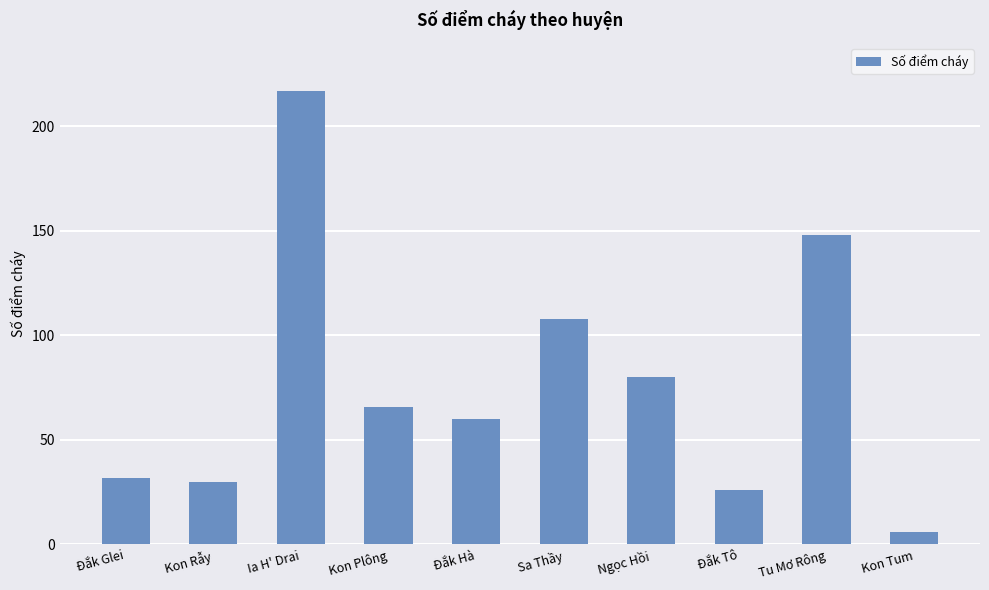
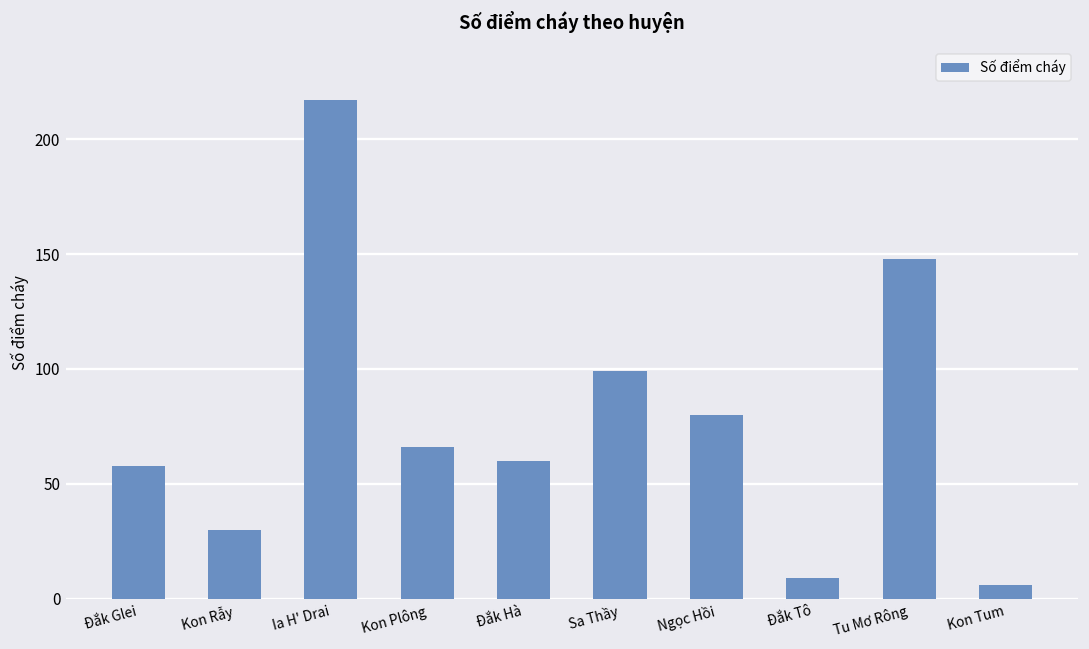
  {
-   "Đắk Glei": 32,
+   "Đắk Glei": 58,
    "Kon Rẫy": 30,
    "Ia H' Drai": 217,
    "Kon Plông": 66,
    "Đắk Hà": 60,
-   "Sa Thầy": 108,
+   "Sa Thầy": 99,
    "Ngọc Hồi": 80,
-   "Đắk Tô": 26,
+   "Đắk Tô": 9,
    "Tu Mơ Rông": 148,
    "Kon Tum": 6
  }
